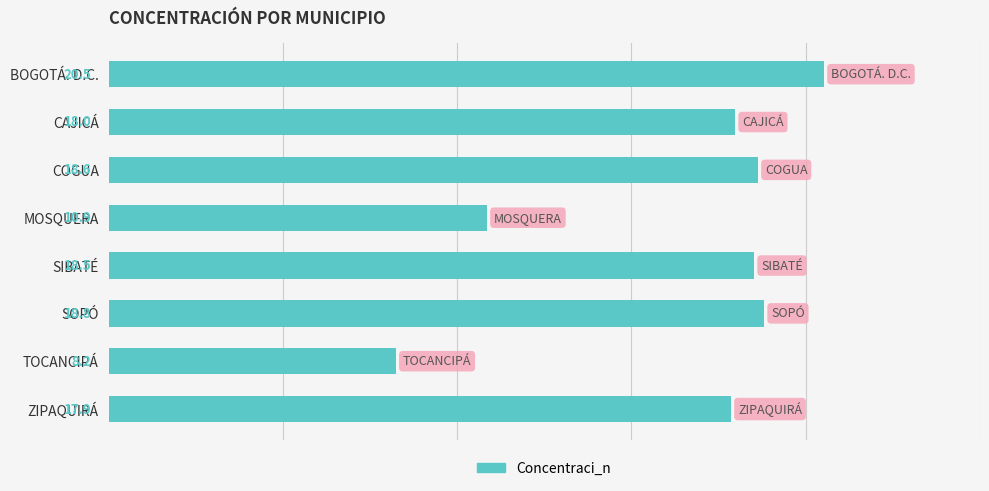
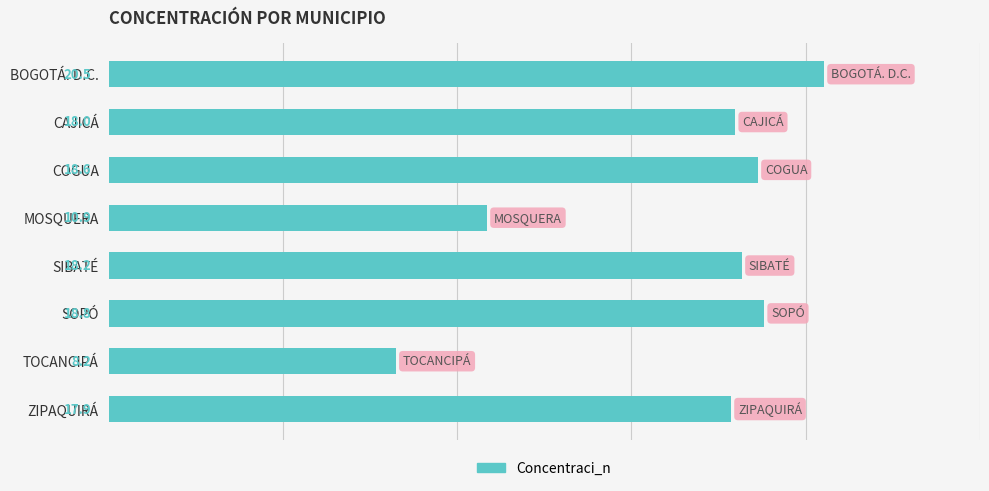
  {
-   "SIBATÉ": 18.5
+   "SIBATÉ": 18.2
  }
